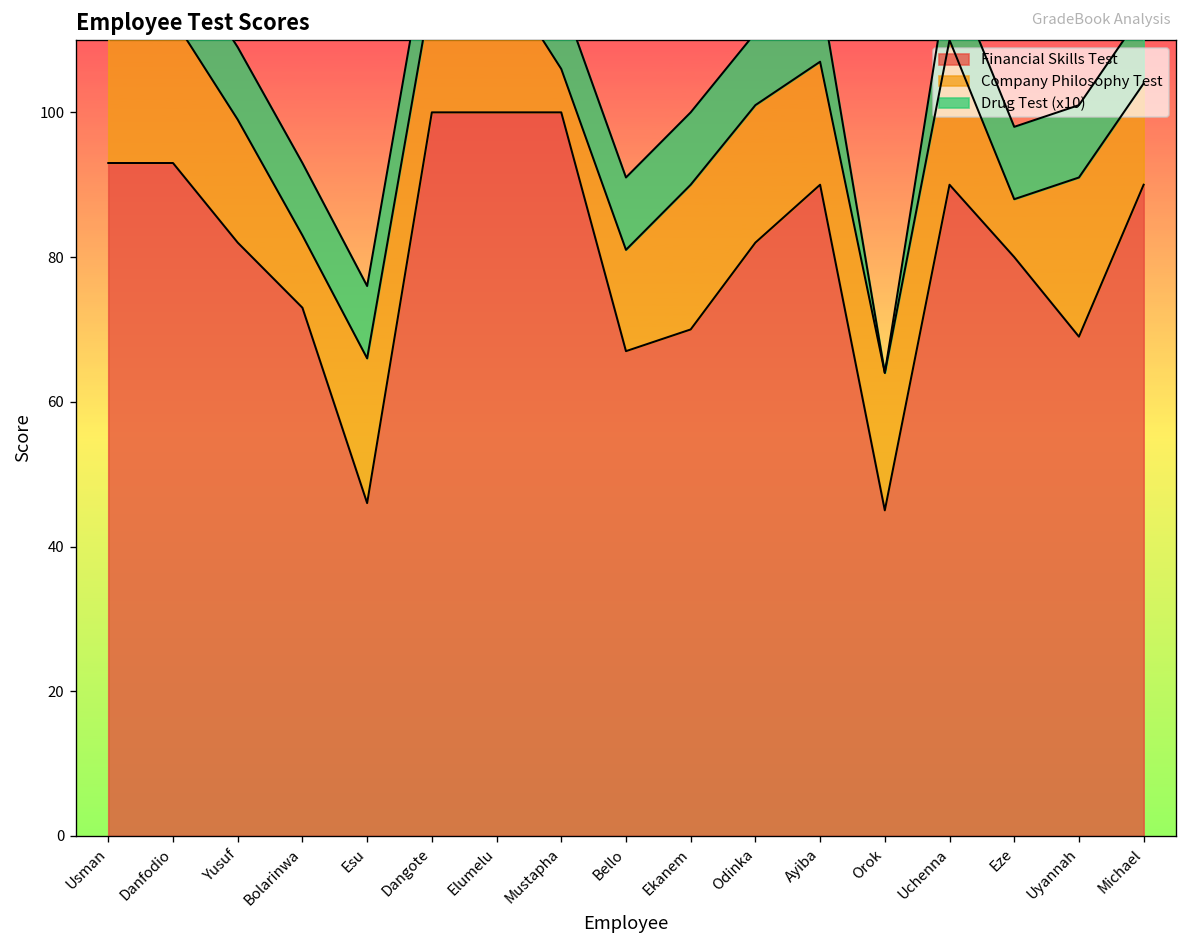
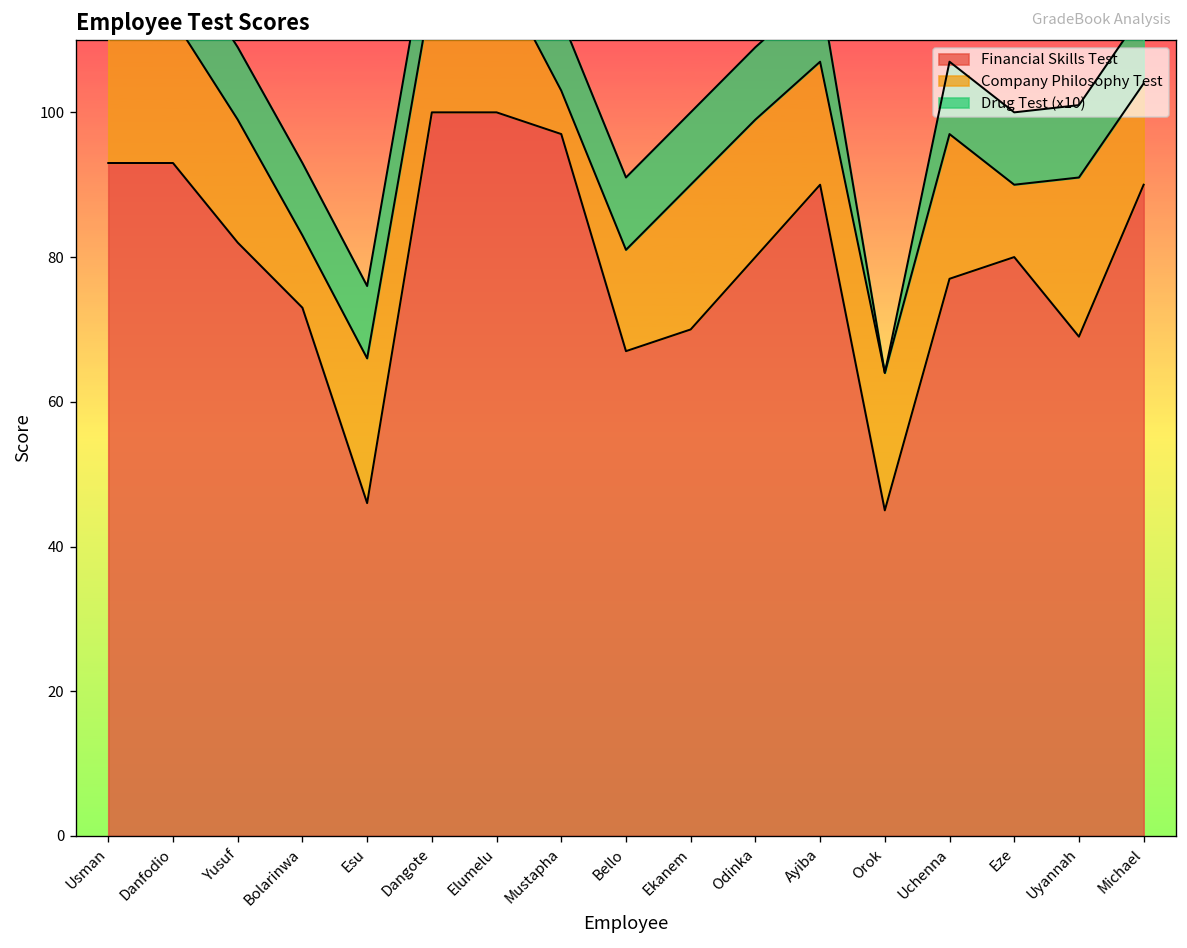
  {
    "Financial Skills Test": {
      "Usman": 93,
      "Danfodio": 93,
      "Yusuf": 82,
      "Bolarinwa": 73,
      "Esu": 46,
      "Dangote": 100,
      "Elumelu": 100,
-     "Mustapha": 100,
+     "Mustapha": 97,
      "Bello": 67,
      "Ekanem": 70,
-     "Odinka": 82,
+     "Odinka": 80,
      "Ayiba": 90,
      "Orok": 45,
-     "Uchenna": 90,
+     "Uchenna": 77,
      "Eze": 80,
      "Uyannah": 69,
      "Michael": 90
    },
    "Company Philosophy Test": {
      "Yusuf": 17,
      "Bolarinwa": 10,
      "Esu": 20,
      "Mustapha": 6,
      "Bello": 14,
      "Ekanem": 20,
      "Odinka": 19,
      "Ayiba": 17,
      "Uchenna": 20,
-     "Eze": 8,
+     "Eze": 10,
      "Uyannah": 22
    },
    "Drug Test (x10)": {
      "Yusuf": 10,
      "Bolarinwa": 10,
      "Esu": 10,
      "Bello": 10,
      "Ekanem": 10
    }
  }
